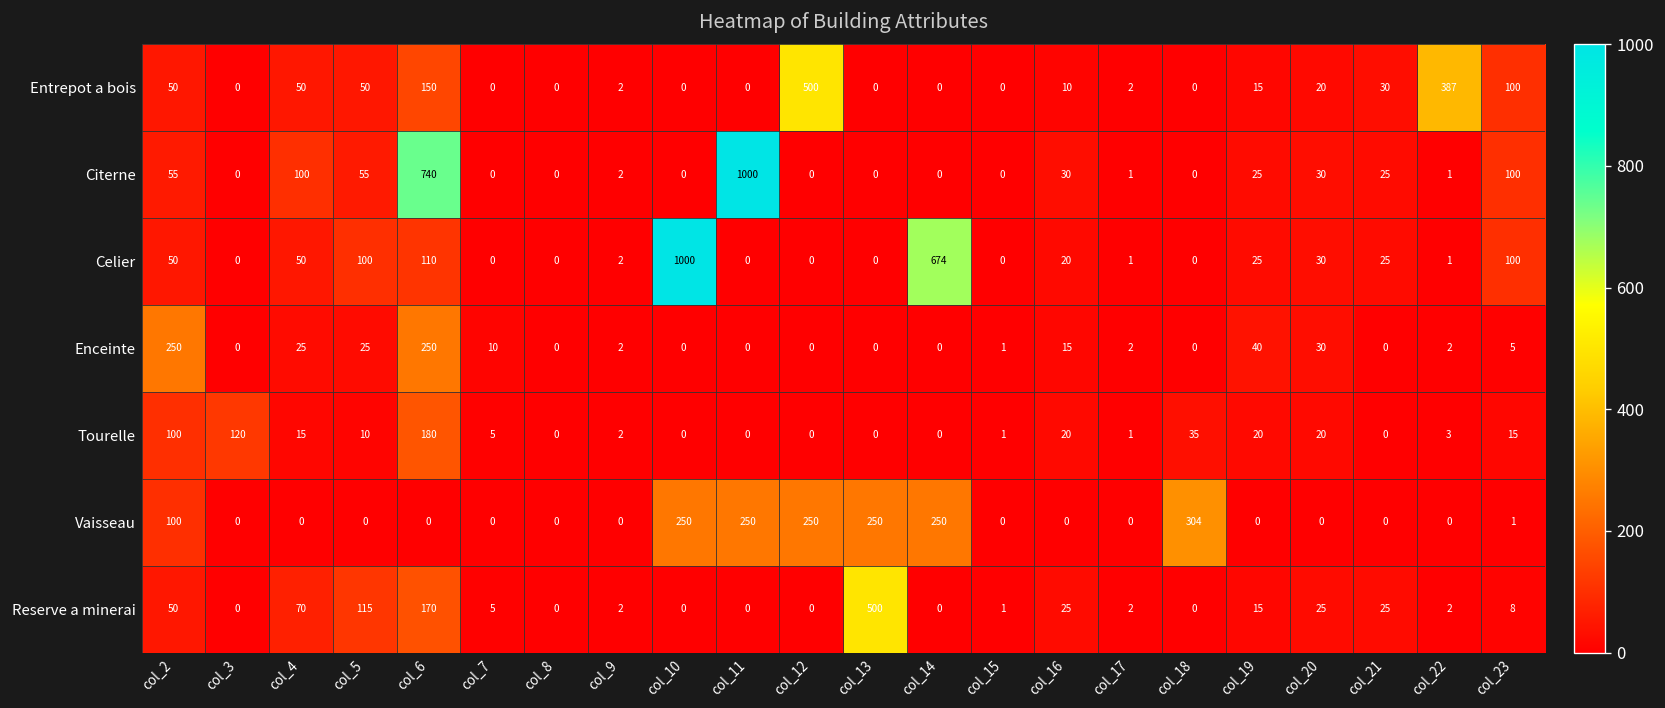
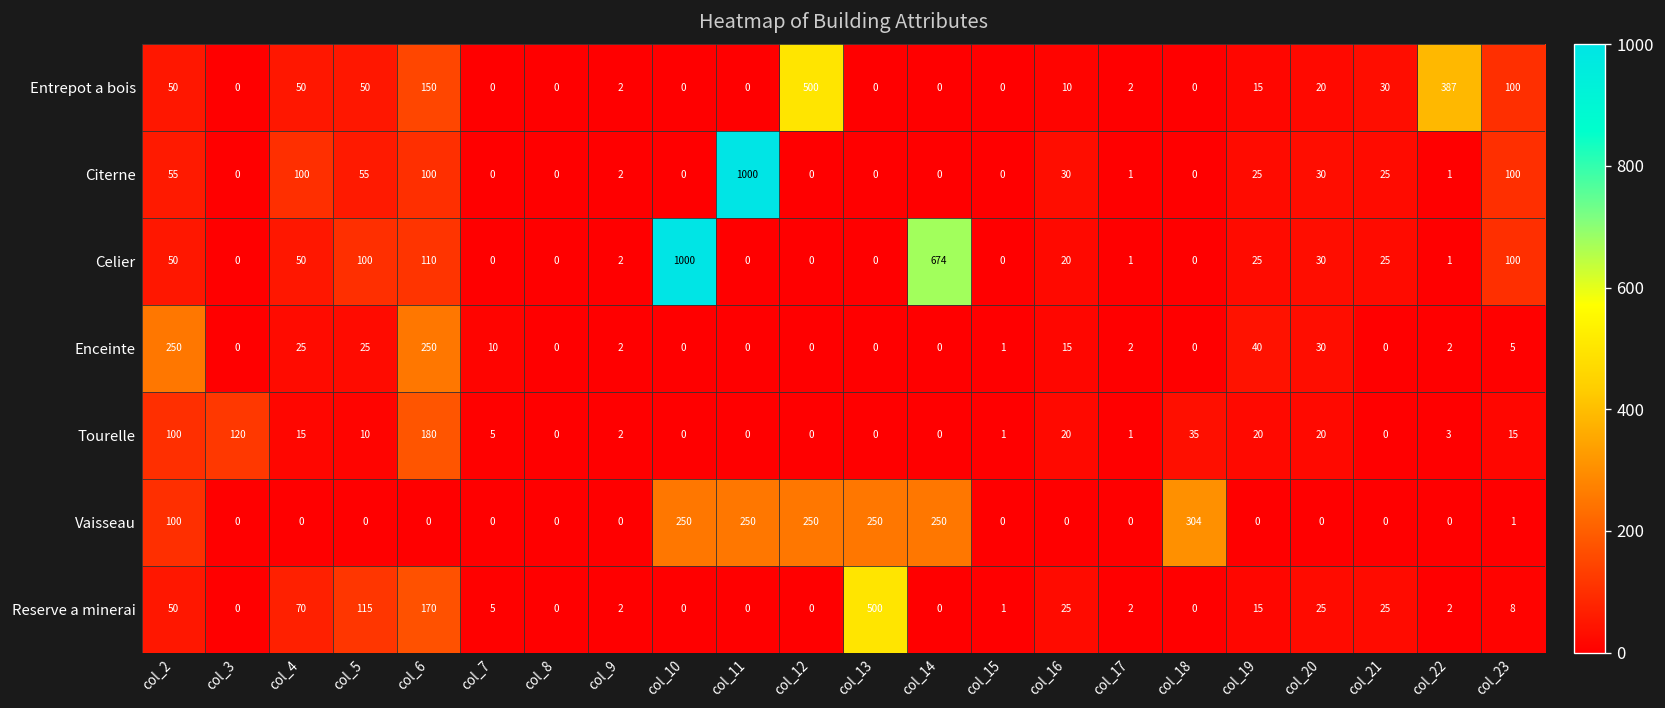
  {
    "Entrepot a bois": {
      "col_2": 50,
      "col_3": 0,
      "col_4": 50,
      "col_5": 50,
      "col_6": 150,
      "col_7": 0,
      "col_8": 0,
      "col_9": 2,
      "col_10": 0,
      "col_11": 0,
      "col_12": 500,
      "col_13": 0,
      "col_14": 0,
      "col_15": 0,
      "col_16": 10,
      "col_17": 2,
      "col_18": 0,
      "col_19": 15,
      "col_20": 20,
      "col_21": 30,
      "col_22": 387,
      "col_23": 100
    },
    "Citerne": {
      "col_2": 55,
      "col_3": 0,
      "col_4": 100,
      "col_5": 55,
-     "col_6": 740,
+     "col_6": 100,
      "col_7": 0,
      "col_8": 0,
      "col_9": 2,
      "col_10": 0,
      "col_11": 1000,
      "col_12": 0,
      "col_13": 0,
      "col_14": 0,
      "col_15": 0,
      "col_16": 30,
      "col_17": 1,
      "col_18": 0,
      "col_19": 25,
      "col_20": 30,
      "col_21": 25,
      "col_22": 1,
      "col_23": 100
    },
    "Celier": {
      "col_2": 50,
      "col_3": 0,
      "col_4": 50,
      "col_5": 100,
      "col_6": 110,
      "col_7": 0,
      "col_8": 0,
      "col_9": 2,
      "col_10": 1000,
      "col_11": 0,
      "col_12": 0,
      "col_13": 0,
      "col_14": 674,
      "col_15": 0,
      "col_16": 20,
      "col_17": 1,
      "col_18": 0,
      "col_19": 25,
      "col_20": 30,
      "col_21": 25,
      "col_22": 1,
      "col_23": 100
    },
    "Enceinte": {
      "col_2": 250,
      "col_3": 0,
      "col_4": 25,
      "col_5": 25,
      "col_6": 250,
      "col_7": 10,
      "col_8": 0,
      "col_9": 2,
      "col_10": 0,
      "col_11": 0,
      "col_12": 0,
      "col_13": 0,
      "col_14": 0,
      "col_15": 1,
      "col_16": 15,
      "col_17": 2,
      "col_18": 0,
      "col_19": 40,
      "col_20": 30,
      "col_21": 0,
      "col_22": 2,
      "col_23": 5
    },
    "Tourelle": {
      "col_2": 100,
      "col_3": 120,
      "col_4": 15,
      "col_5": 10,
      "col_6": 180,
      "col_7": 5,
      "col_8": 0,
      "col_9": 2,
      "col_10": 0,
      "col_11": 0,
      "col_12": 0,
      "col_13": 0,
      "col_14": 0,
      "col_15": 1,
      "col_16": 20,
      "col_17": 1,
      "col_18": 35,
      "col_19": 20,
      "col_20": 20,
      "col_21": 0,
      "col_22": 3,
      "col_23": 15
    },
    "Vaisseau": {
      "col_2": 100,
      "col_3": 0,
      "col_4": 0,
      "col_5": 0,
      "col_6": 0,
      "col_7": 0,
      "col_8": 0,
      "col_9": 0,
      "col_10": 250,
      "col_11": 250,
      "col_12": 250,
      "col_13": 250,
      "col_14": 250,
      "col_15": 0,
      "col_16": 0,
      "col_17": 0,
      "col_18": 304,
      "col_19": 0,
      "col_20": 0,
      "col_21": 0,
      "col_22": 0,
      "col_23": 1
    },
    "Reserve a minerai": {
      "col_2": 50,
      "col_3": 0,
      "col_4": 70,
      "col_5": 115,
      "col_6": 170,
      "col_7": 5,
      "col_8": 0,
      "col_9": 2,
      "col_10": 0,
      "col_11": 0,
      "col_12": 0,
      "col_13": 500,
      "col_14": 0,
      "col_15": 1,
      "col_16": 25,
      "col_17": 2,
      "col_18": 0,
      "col_19": 15,
      "col_20": 25,
      "col_21": 25,
      "col_22": 2,
      "col_23": 8
    }
  }
